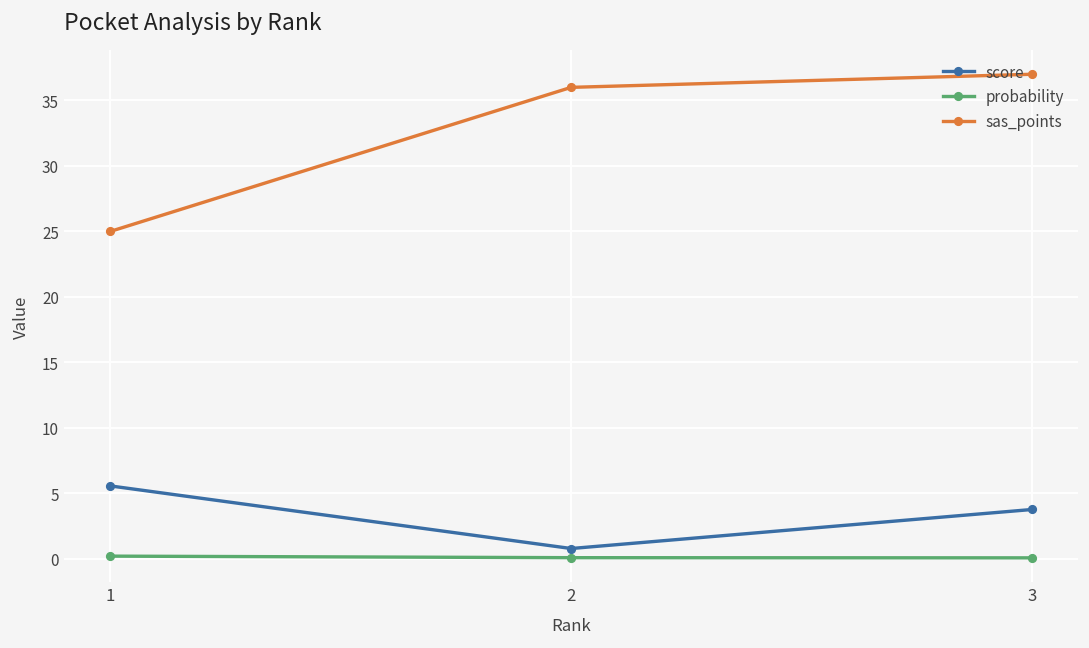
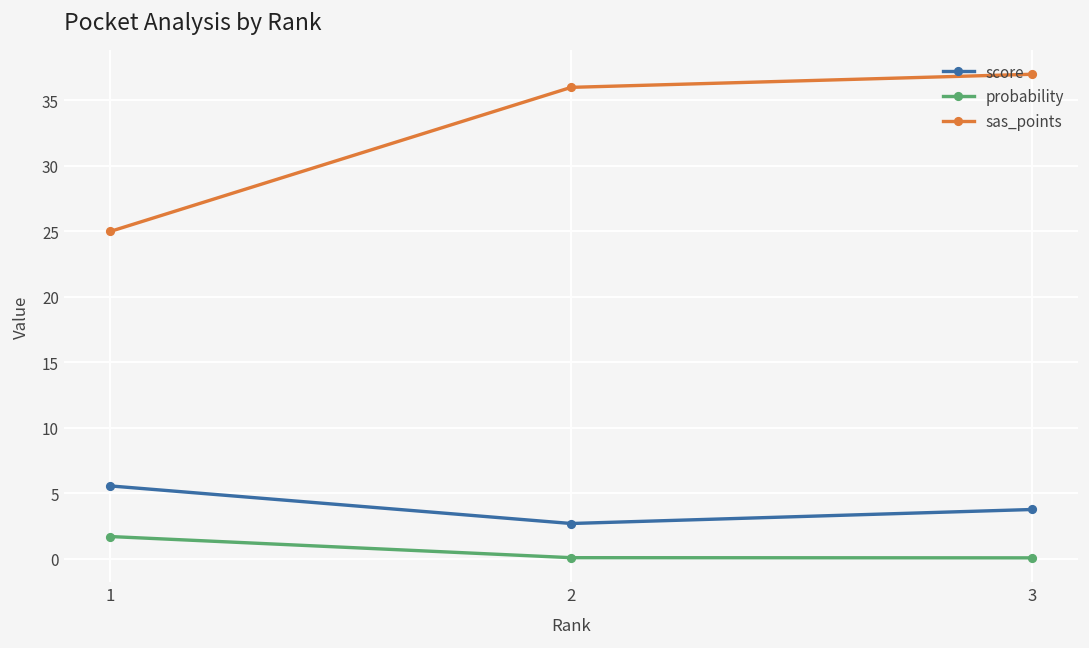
  {
    "score": {
      "1": 5.6,
-     "2": 0.8,
+     "2": 2.7,
      "3": 3.8
    },
    "probability": {
-     "1": 0.2,
+     "1": 1.7,
      "2": 0.1,
      "3": 0.1
    },
    "sas_points": {
      "1": 25.0,
      "2": 36.0,
      "3": 37.0
    }
  }
